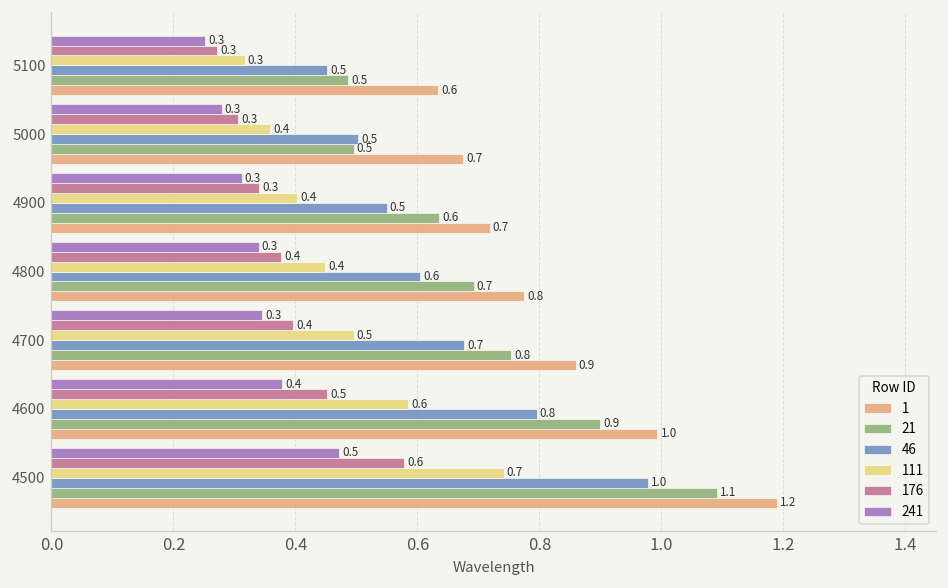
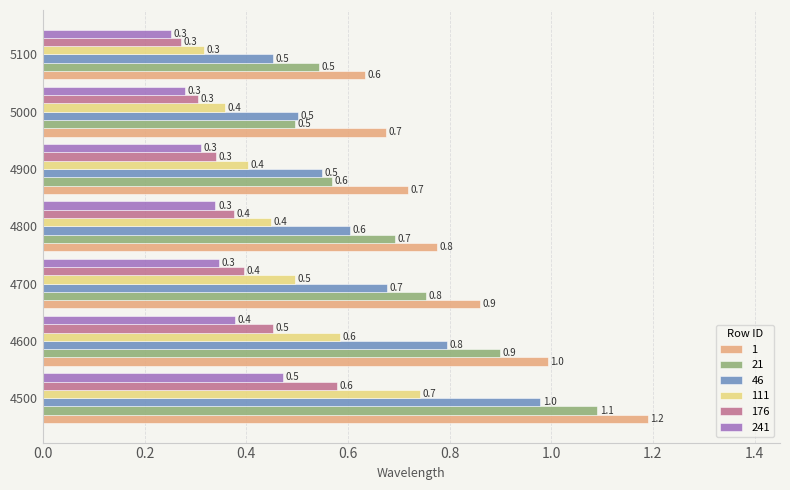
  {
    "21": {
-     "5100": 0.49,
-     "4900": 0.64
+     "5100": 0.54,
+     "4900": 0.57
    }
  }
